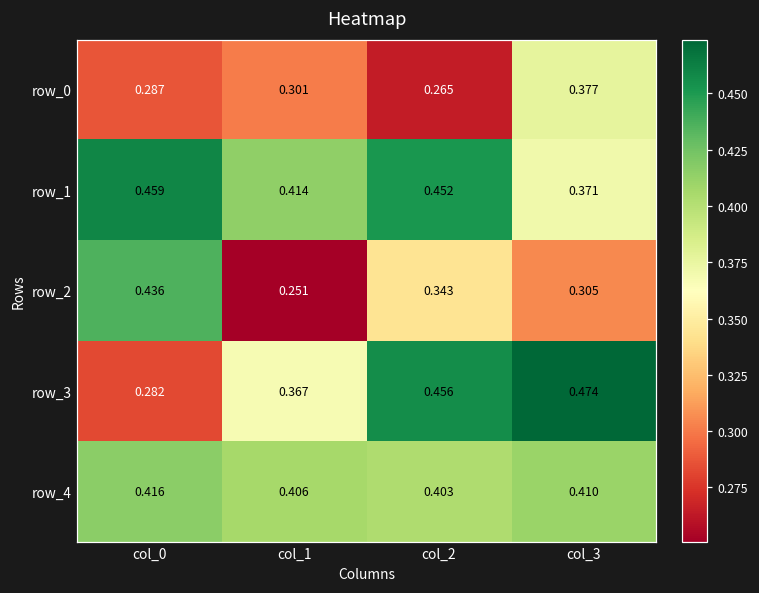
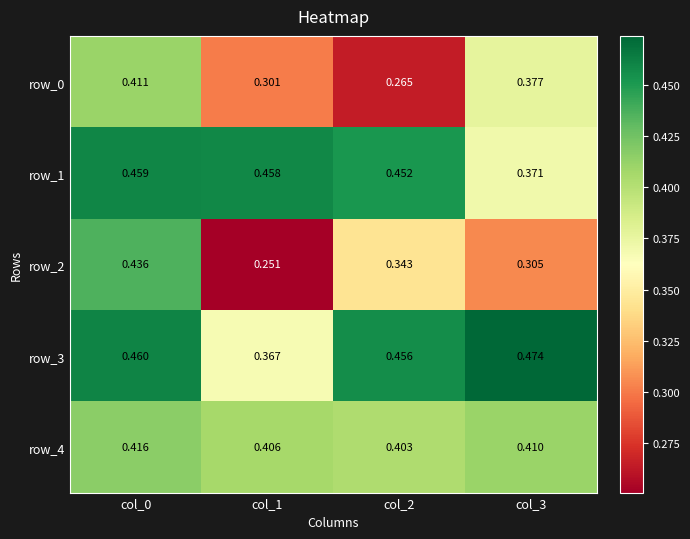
  {
    "row_0": {
-     "col_0": 0.287,
+     "col_0": 0.411,
      "col_1": 0.301,
      "col_2": 0.265,
      "col_3": 0.377
    },
    "row_1": {
      "col_0": 0.459,
-     "col_1": 0.414,
+     "col_1": 0.458,
      "col_2": 0.452,
      "col_3": 0.371
    },
    "row_2": {
      "col_0": 0.436,
      "col_1": 0.251,
      "col_2": 0.343,
      "col_3": 0.305
    },
    "row_3": {
-     "col_0": 0.282,
+     "col_0": 0.460,
      "col_1": 0.367,
      "col_2": 0.456,
      "col_3": 0.474
    },
    "row_4": {
      "col_0": 0.416,
      "col_1": 0.406,
      "col_2": 0.403,
      "col_3": 0.410
    }
  }
